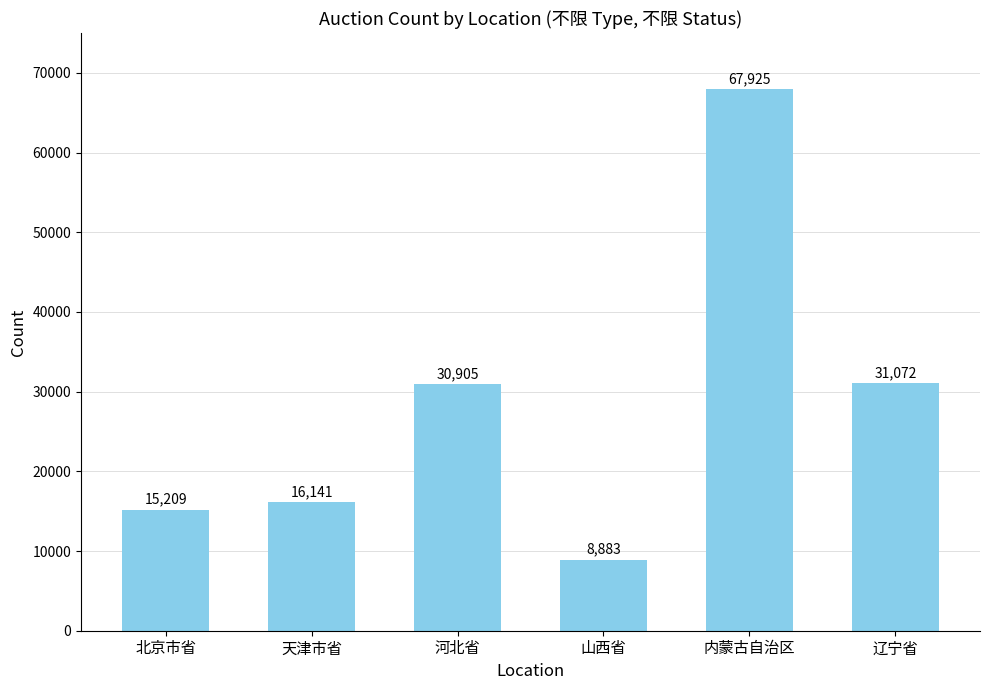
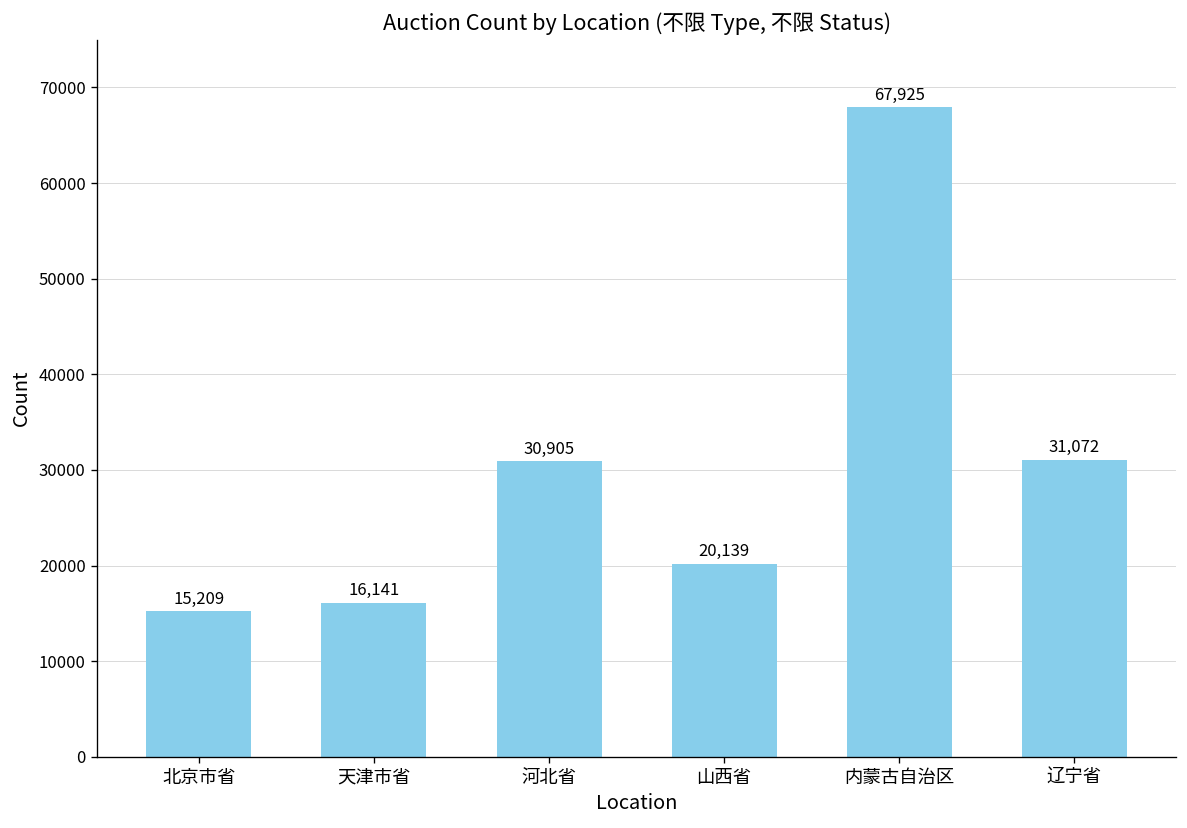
  {
    "北京市省": "15,209",
    "天津市省": "16,141",
    "河北省": "30,905",
-   "山西省": "8,883",
+   "山西省": "20,139",
    "内蒙古自治区": "67,925",
    "辽宁省": "31,072"
  }
